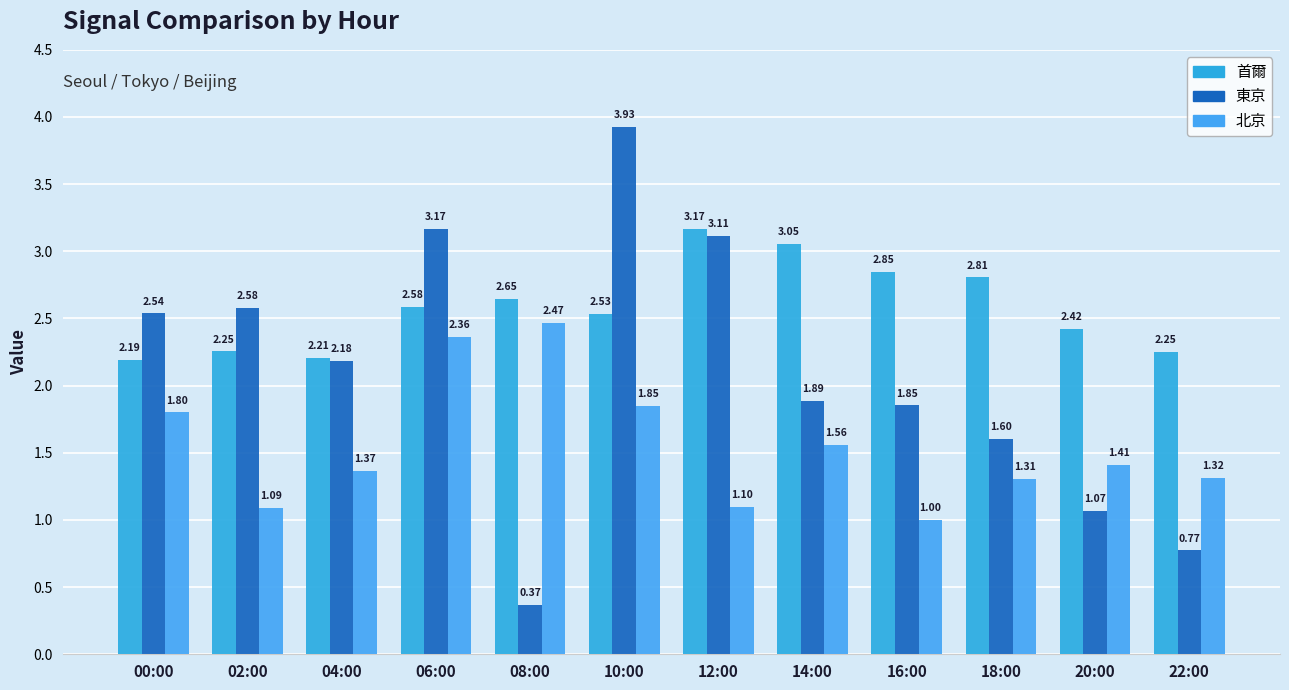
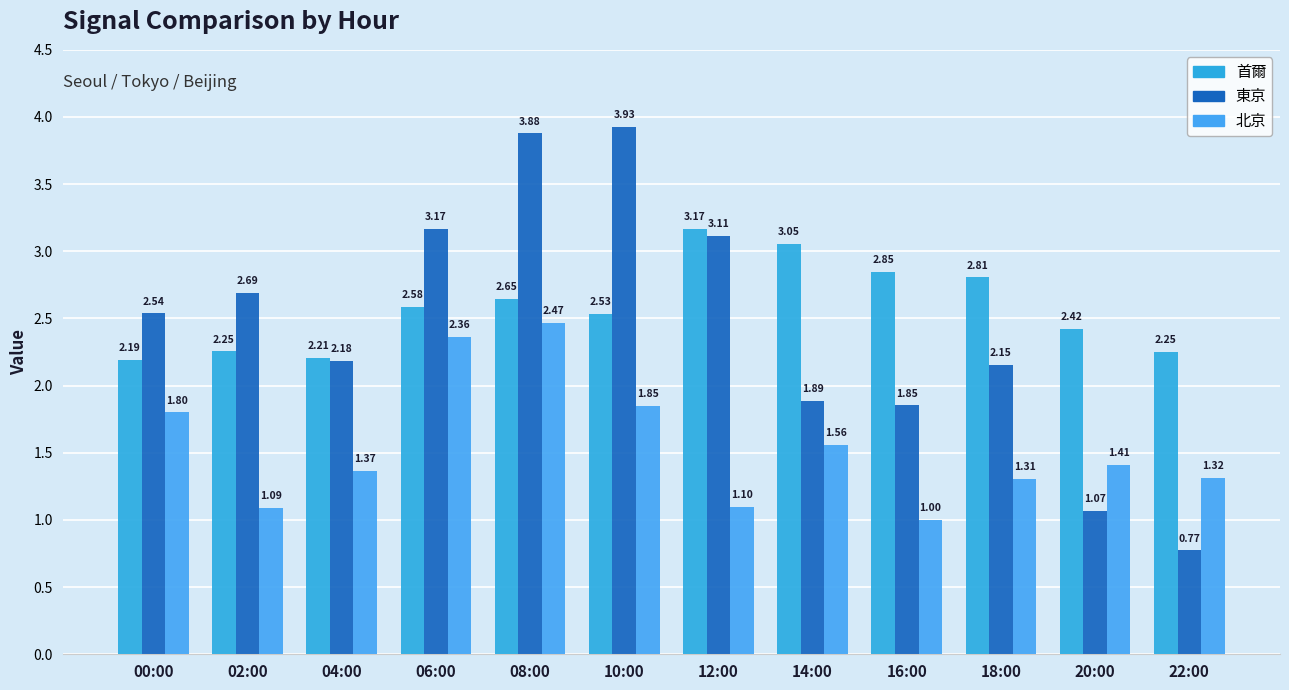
  {
    "東京": {
      "00:00": 2.54,
-     "02:00": 2.58,
+     "02:00": 2.69,
      "04:00": 2.18,
      "06:00": 3.17,
-     "08:00": 0.37,
+     "08:00": 3.88,
      "10:00": 3.93,
      "12:00": 3.11,
      "14:00": 1.89,
      "16:00": 1.85,
-     "18:00": 1.60,
+     "18:00": 2.15,
      "20:00": 1.07,
      "22:00": 0.77
    }
  }
